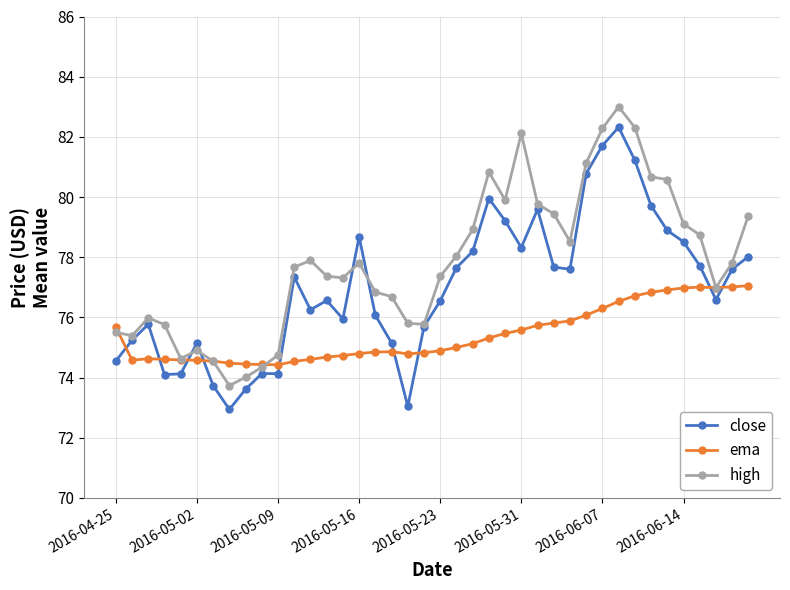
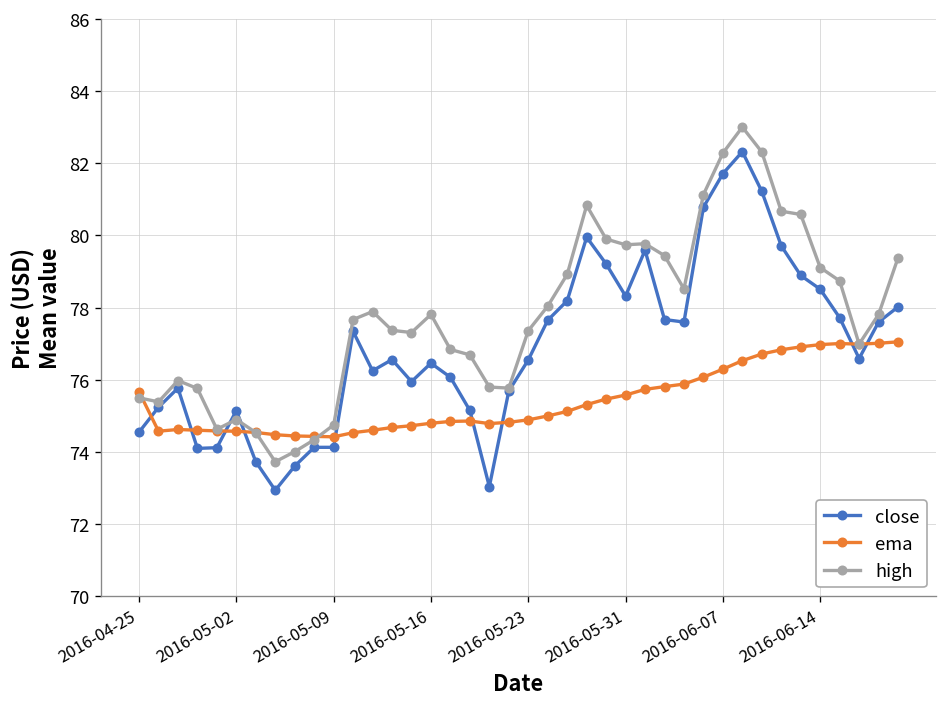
  {
    "close": {
      "2016-04-25": 74.6,
      "2016-05-02": 75.1,
      "2016-05-09": 74.1,
-     "2016-05-16": 78.7,
+     "2016-05-16": 76.5,
      "2016-05-23": 76.6,
      "2016-05-31": 78.3,
      "2016-06-07": 81.7,
      "2016-06-14": 78.5
    },
    "ema": {
      "2016-04-25": 75.7,
      "2016-05-02": 74.6,
      "2016-05-09": 74.4,
      "2016-05-16": 74.8,
      "2016-05-23": 74.9,
      "2016-05-31": 75.6,
      "2016-06-07": 76.3,
      "2016-06-14": 77.0
    },
    "high": {
      "2016-04-25": 75.5,
      "2016-05-02": 74.9,
      "2016-05-09": 74.8,
      "2016-05-16": 77.8,
      "2016-05-23": 77.4,
-     "2016-05-31": 82.1,
+     "2016-05-31": 79.7,
      "2016-06-07": 82.3,
      "2016-06-14": 79.1
    }
  }
